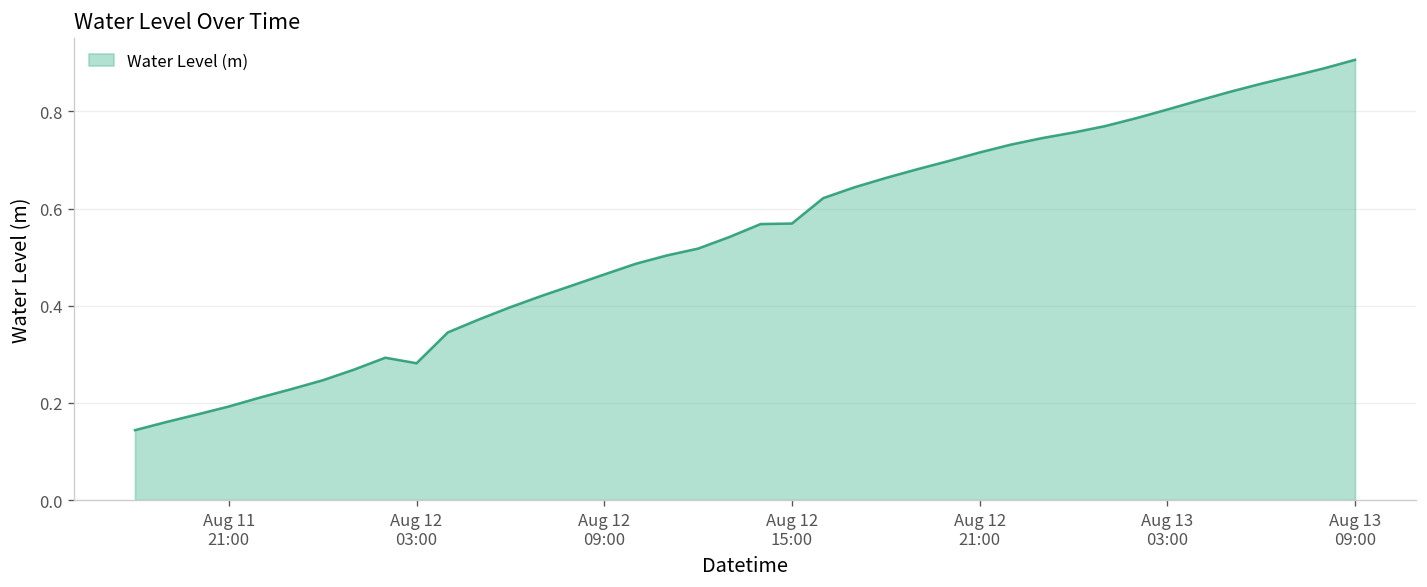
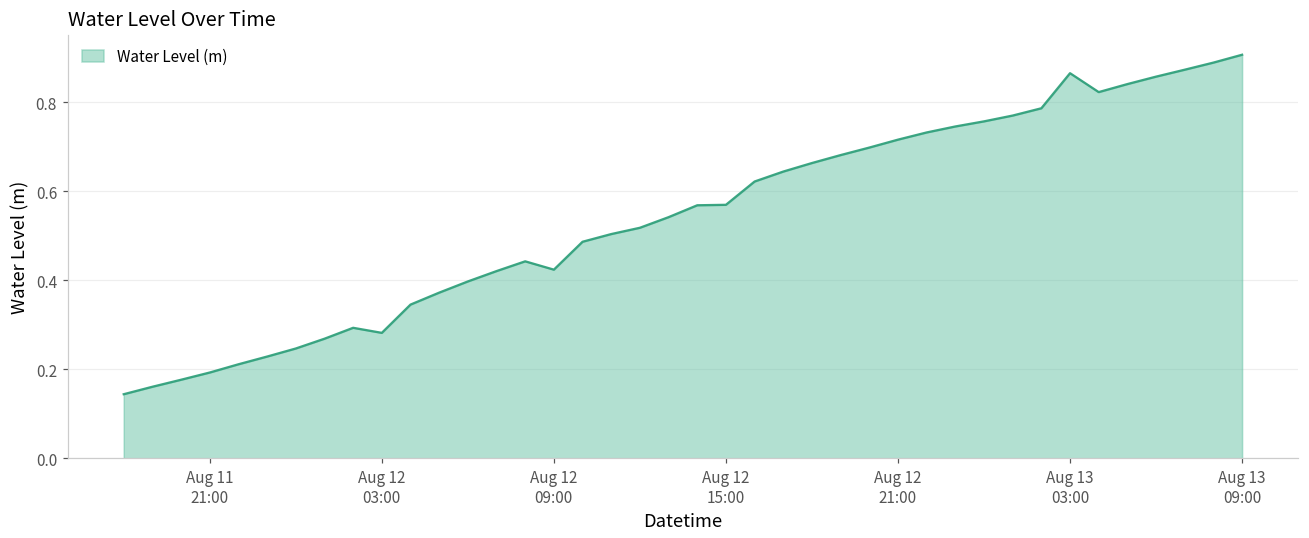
  {
    "Aug 11 21:00": 0.19,
    "Aug 12 03:00": 0.28,
-   "Aug 12 09:00": 0.46,
+   "Aug 12 09:00": 0.42,
    "Aug 12 15:00": 0.57,
    "Aug 12 21:00": 0.72,
-   "Aug 13 03:00": 0.80,
+   "Aug 13 03:00": 0.86,
    "Aug 13 09:00": 0.91
  }
